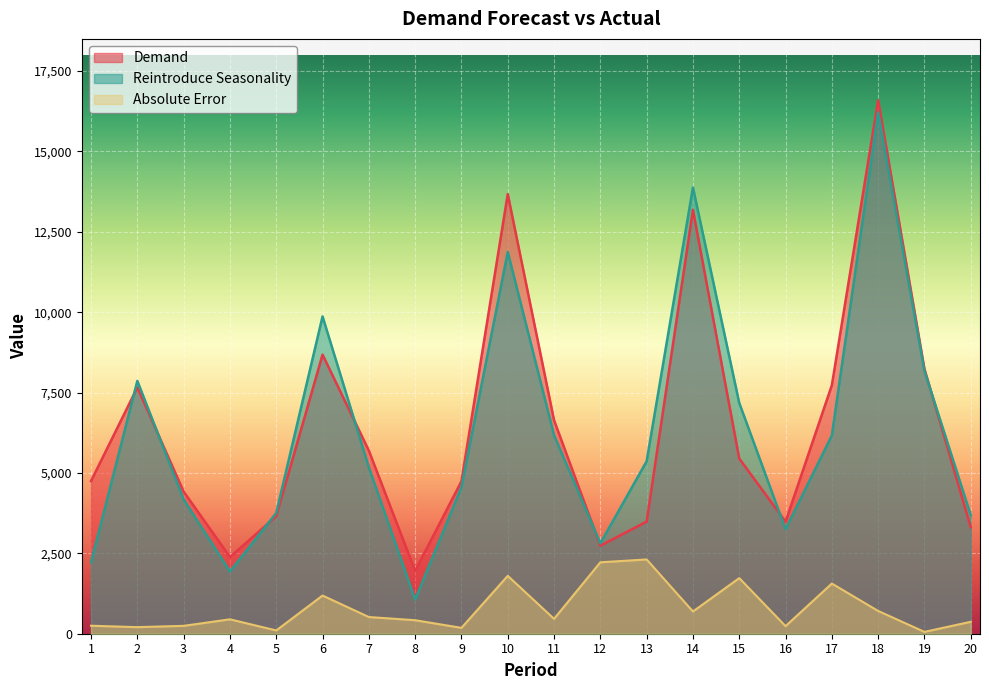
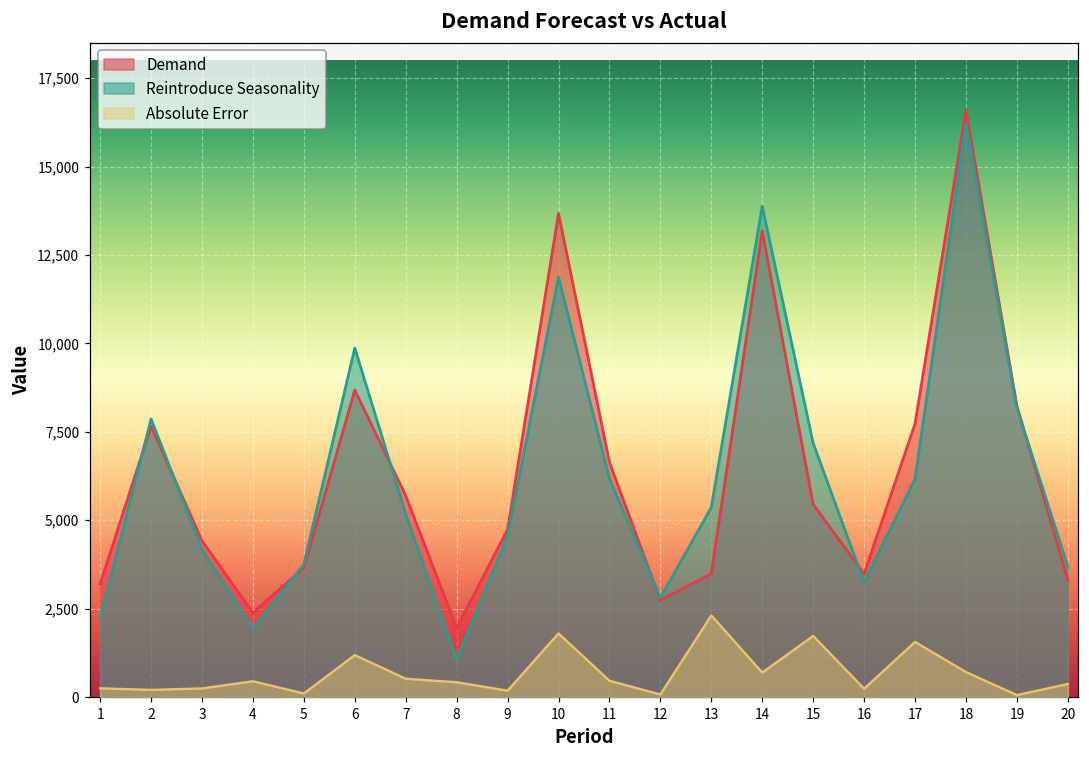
  {
    "Demand": {
-     "1": "4,800",
+     "1": "3,200",
      "2": "7,700",
      "3": "4,400",
      "4": "2,400",
      "5": "3,700",
      "6": "8,700",
      "7": "5,700",
      "8": "2,000",
      "9": "4,700",
      "10": "13,700",
      "11": "6,600",
      "13": "3,500",
      "14": "13,200",
      "15": "5,400",
      "16": "3,500",
      "17": "7,700",
      "18": "16,600",
      "20": "3,300"
    },
    "Reintroduce Seasonality": {
      "1": "2,200",
      "2": "7,900",
      "3": "4,200",
      "4": "1,900",
      "5": "3,800",
      "6": "9,900",
      "7": "5,200",
      "8": "1,100",
      "9": "4,600",
      "10": "11,900",
      "11": "6,200",
      "13": "5,400",
      "14": "13,900",
      "15": "7,200",
      "16": "3,200",
      "17": "6,200",
      "18": "16,200",
      "20": "3,700"
    },
    "Absolute Error": {
      "1": "200",
      "2": "200",
      "3": "200",
      "4": "400",
      "5": "100",
      "6": "1,200",
      "7": "500",
      "8": "400",
      "9": "200",
      "10": "1,800",
      "11": "500",
-     "12": "2,200",
+     "12": "100",
      "13": "2,300",
      "14": "700",
      "15": "1,700",
      "16": "200",
      "17": "1,600",
      "18": "700",
      "19": "100",
      "20": "400"
    }
  }
